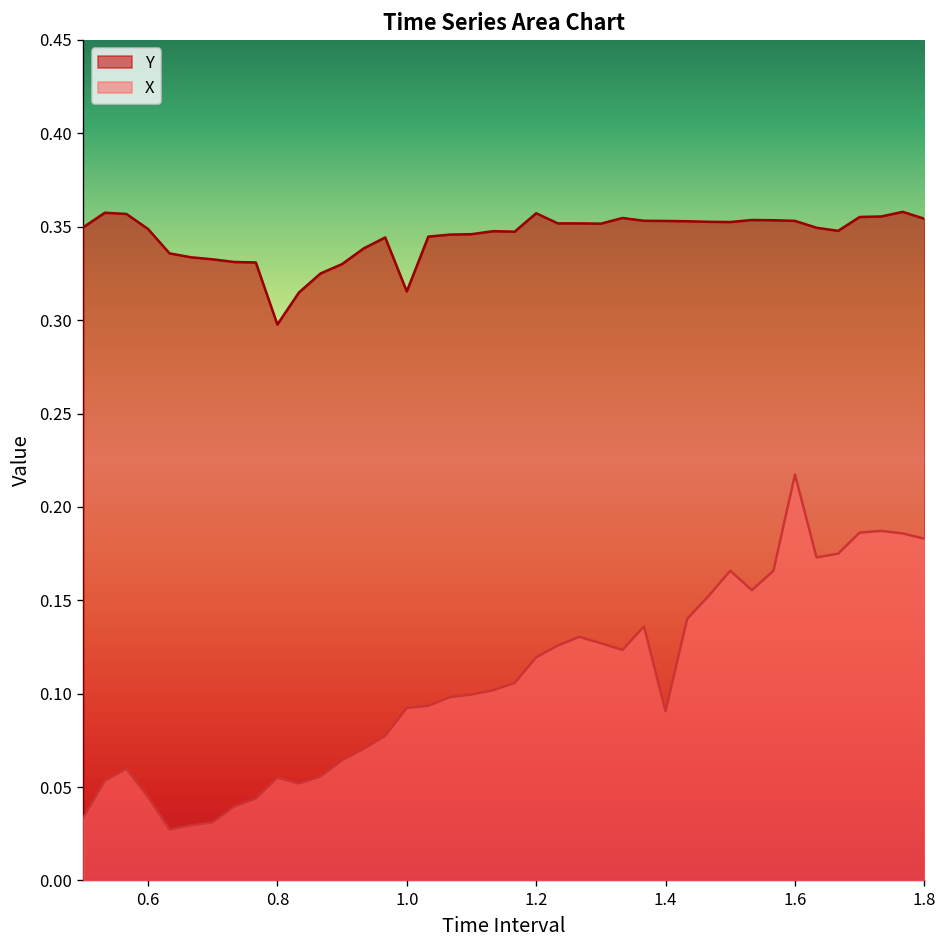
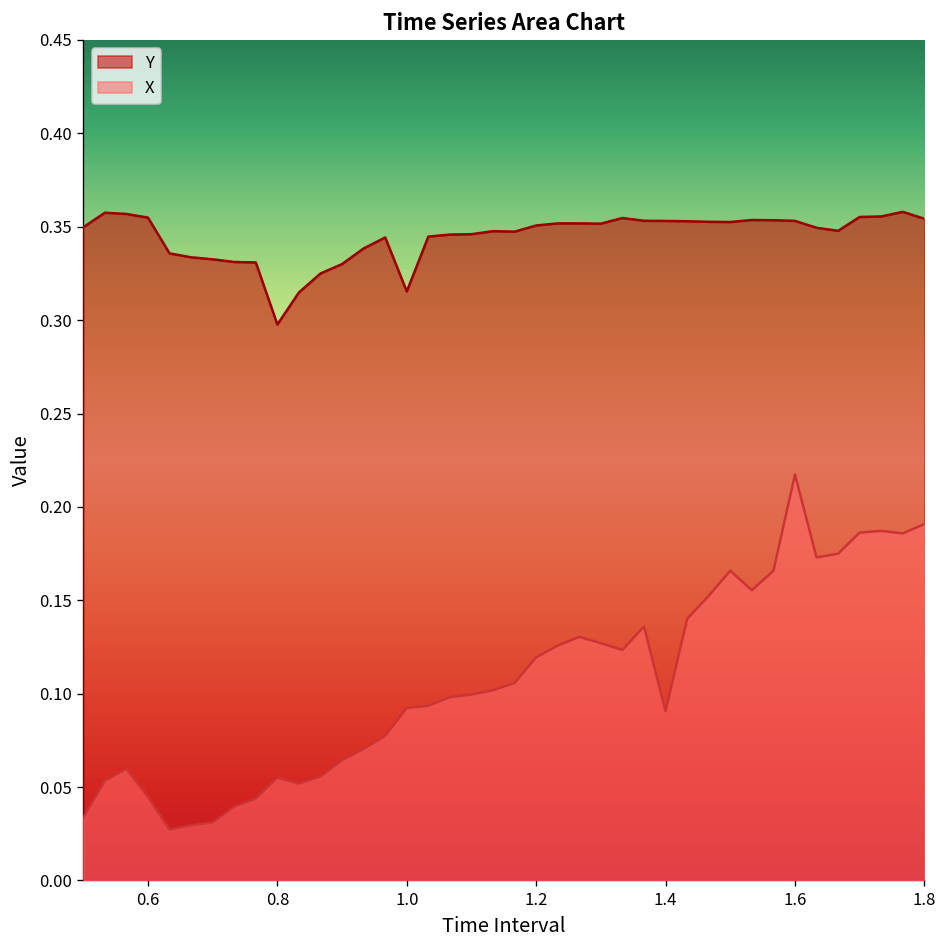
  {
    "Y": {
-     "0.6": 0.349,
+     "0.6": 0.355,
      "0.8": 0.298,
      "1.0": 0.315,
-     "1.2": 0.357,
+     "1.2": 0.351,
      "1.4": 0.353,
      "1.6": 0.353,
      "1.8": 0.354
    },
    "X": {
      "0.6": 0.045,
      "0.8": 0.055,
      "1.0": 0.092,
      "1.2": 0.119,
      "1.4": 0.091,
      "1.6": 0.217,
-     "1.8": 0.183
+     "1.8": 0.191
    }
  }
